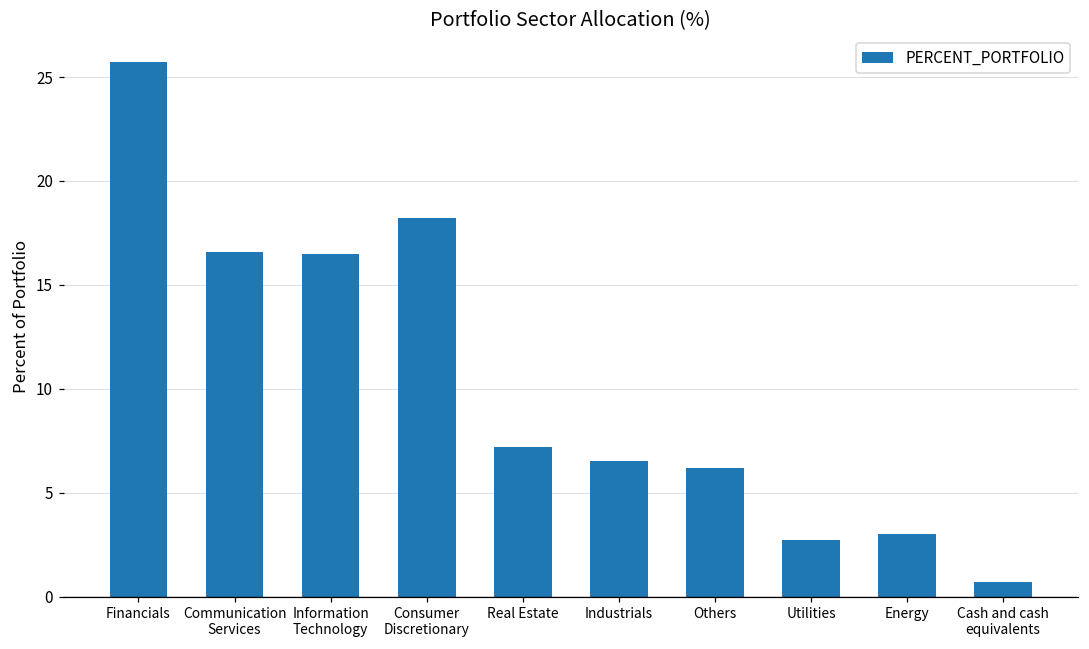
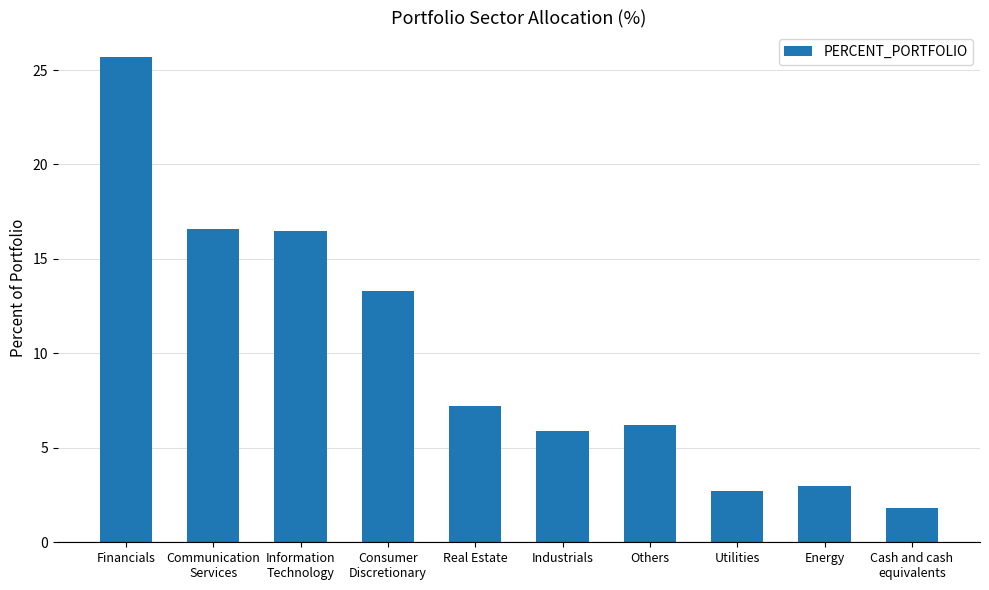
  {
    "Financials": 25.7,
    "Communication Services": 16.6,
    "Information Technology": 16.5,
-   "Consumer Discretionary": 18.2,
+   "Consumer Discretionary": 13.3,
    "Real Estate": 7.2,
-   "Industrials": 6.5,
+   "Industrials": 5.9,
    "Others": 6.2,
    "Utilities": 2.7,
    "Energy": 3.0,
-   "Cash and cash equivalents": 0.7
+   "Cash and cash equivalents": 1.8
  }
